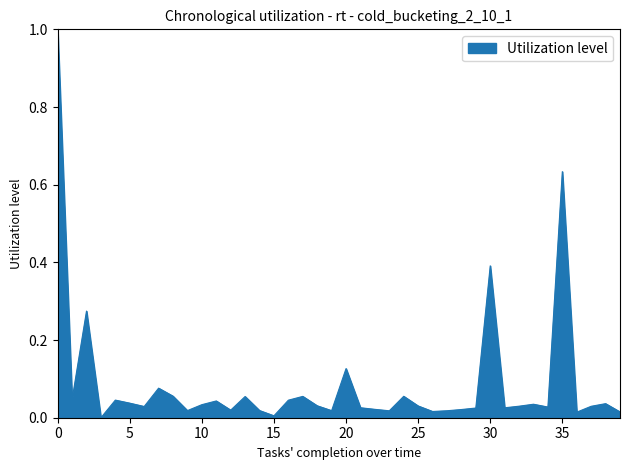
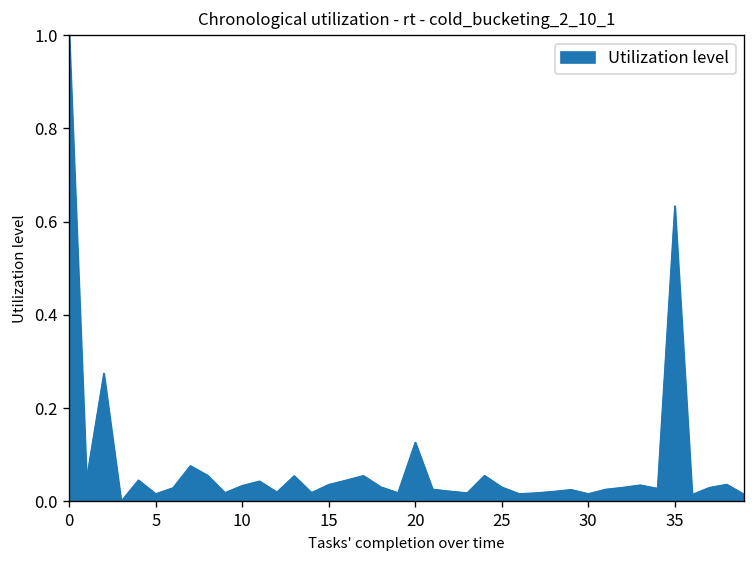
  {
    "0": 1.00,
-   "5": 0.04,
+   "5": 0.02,
    "10": 0.03,
-   "15": 0.00,
+   "15": 0.04,
    "20": 0.13,
    "25": 0.03,
-   "30": 0.39,
+   "30": 0.02,
    "35": 0.63
  }
